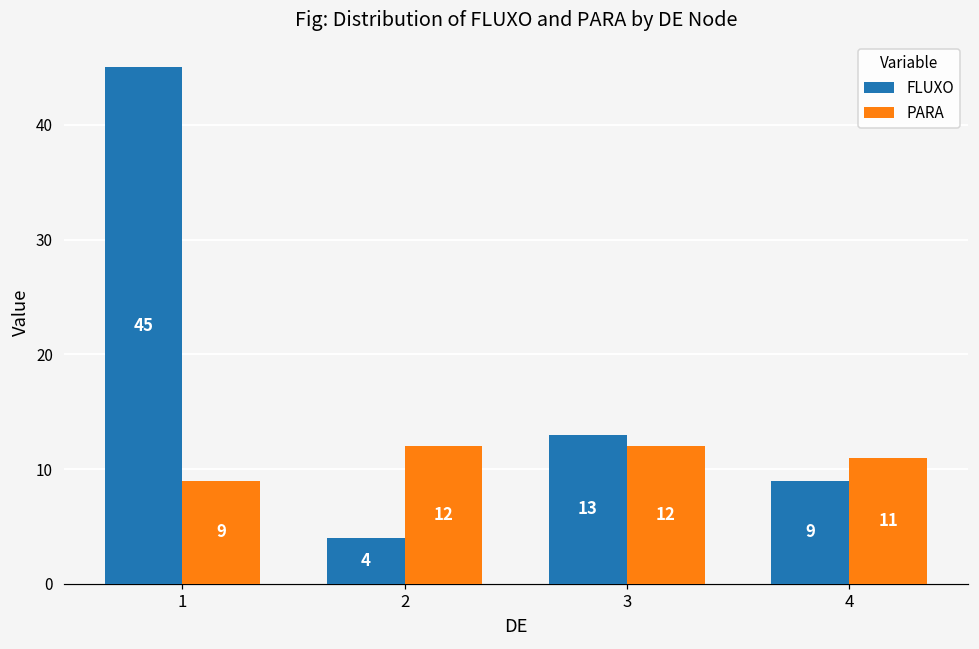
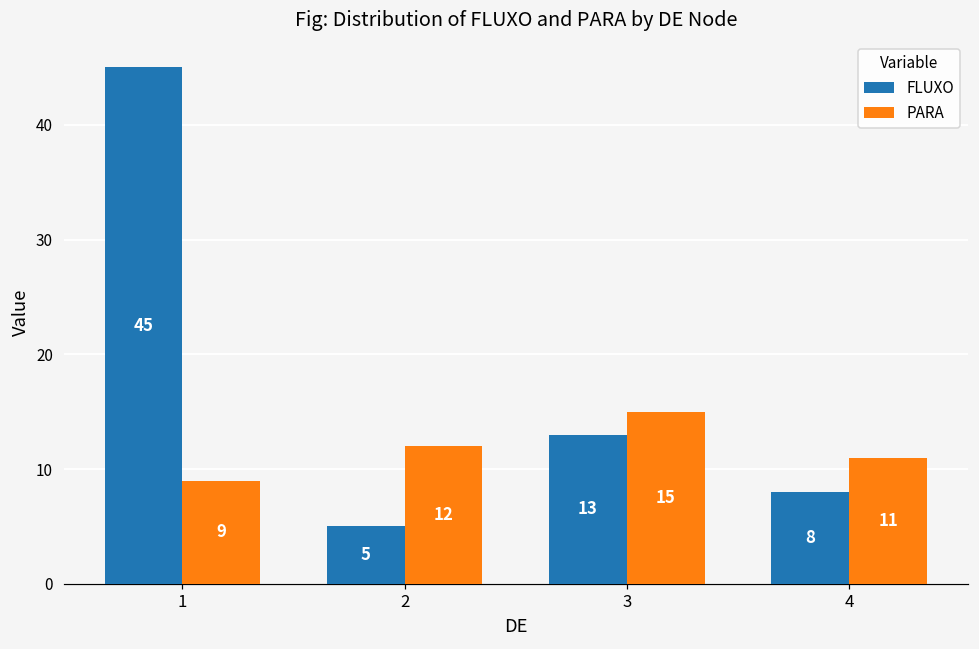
  {
    "FLUXO": {
      "1": 45,
-     "2": 4,
+     "2": 5,
      "3": 13,
-     "4": 9
+     "4": 8
    },
    "PARA": {
      "1": 9,
      "2": 12,
-     "3": 12,
+     "3": 15,
      "4": 11
    }
  }
